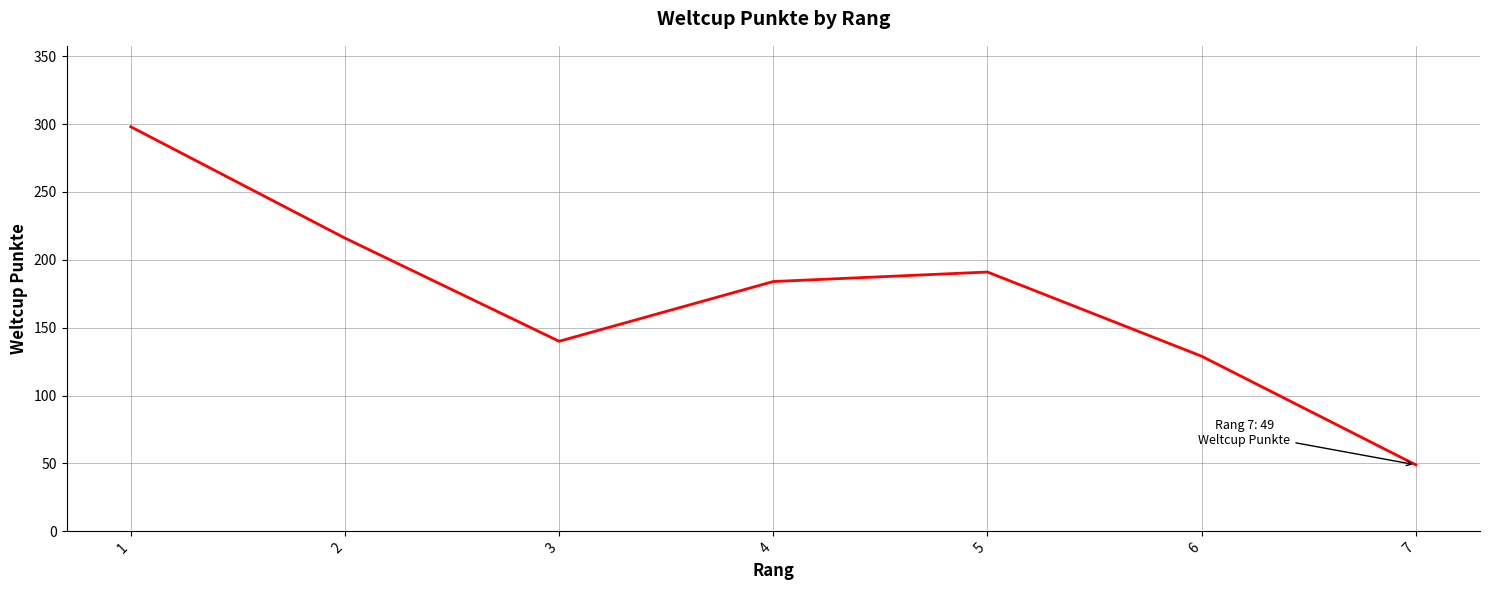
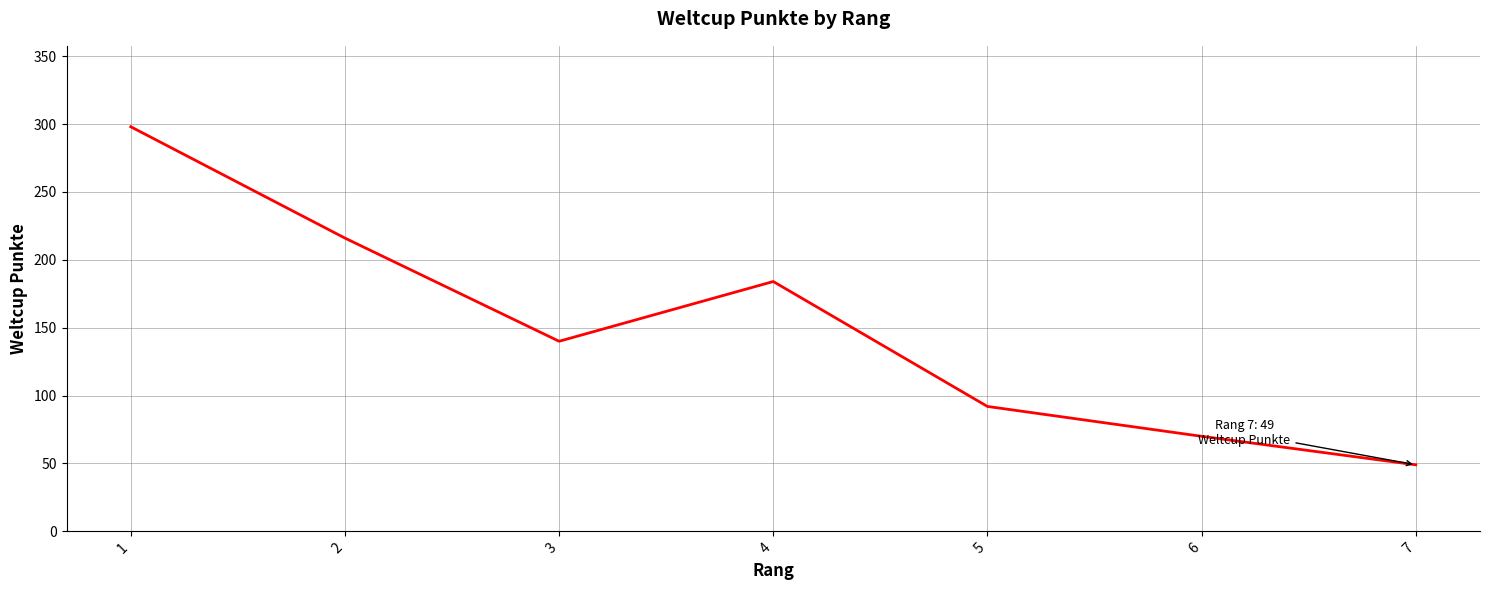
  {
    "1": 298,
    "2": 216,
    "3": 140,
    "4": 184,
-   "5": 191,
-   "6": 129
+   "5": 92,
+   "6": 70
  }
